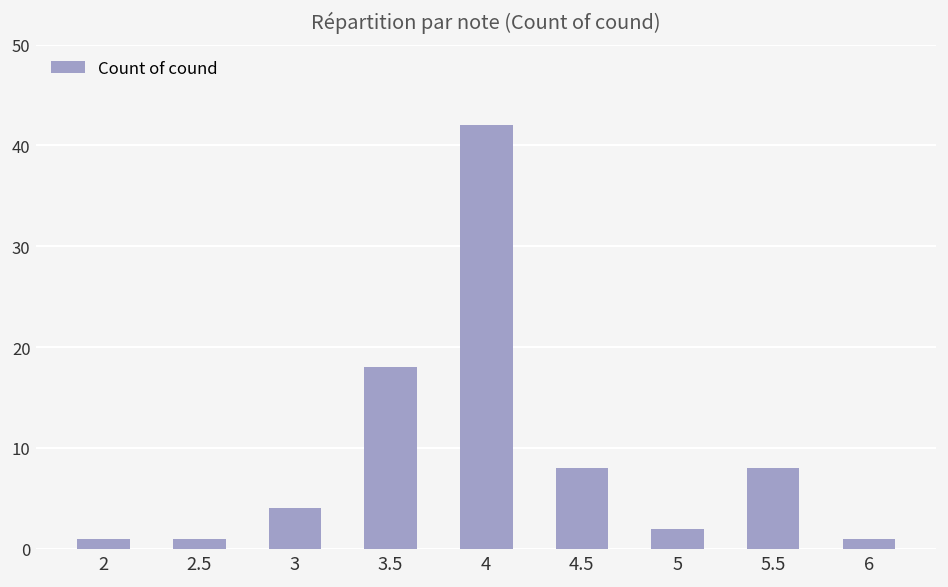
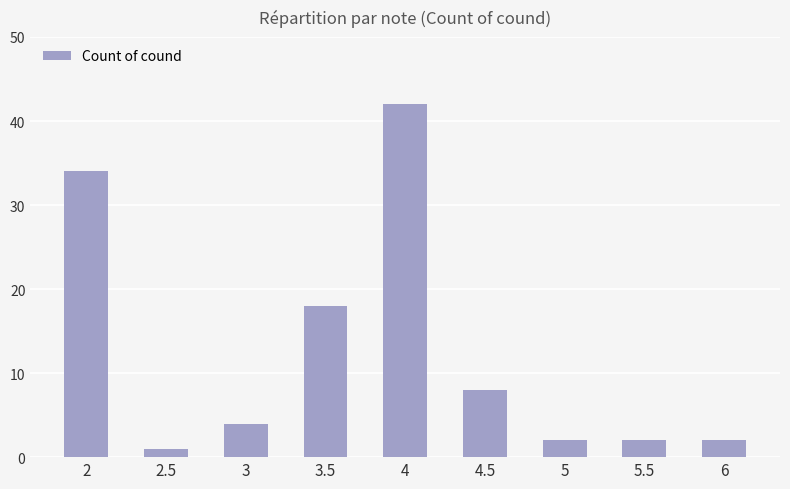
  {
-   "2": 1,
+   "2": 34,
    "2.5": 1,
    "3": 4,
    "3.5": 18,
    "4": 42,
    "4.5": 8,
    "5": 2,
-   "5.5": 8,
-   "6": 1
+   "5.5": 2,
+   "6": 2
  }
